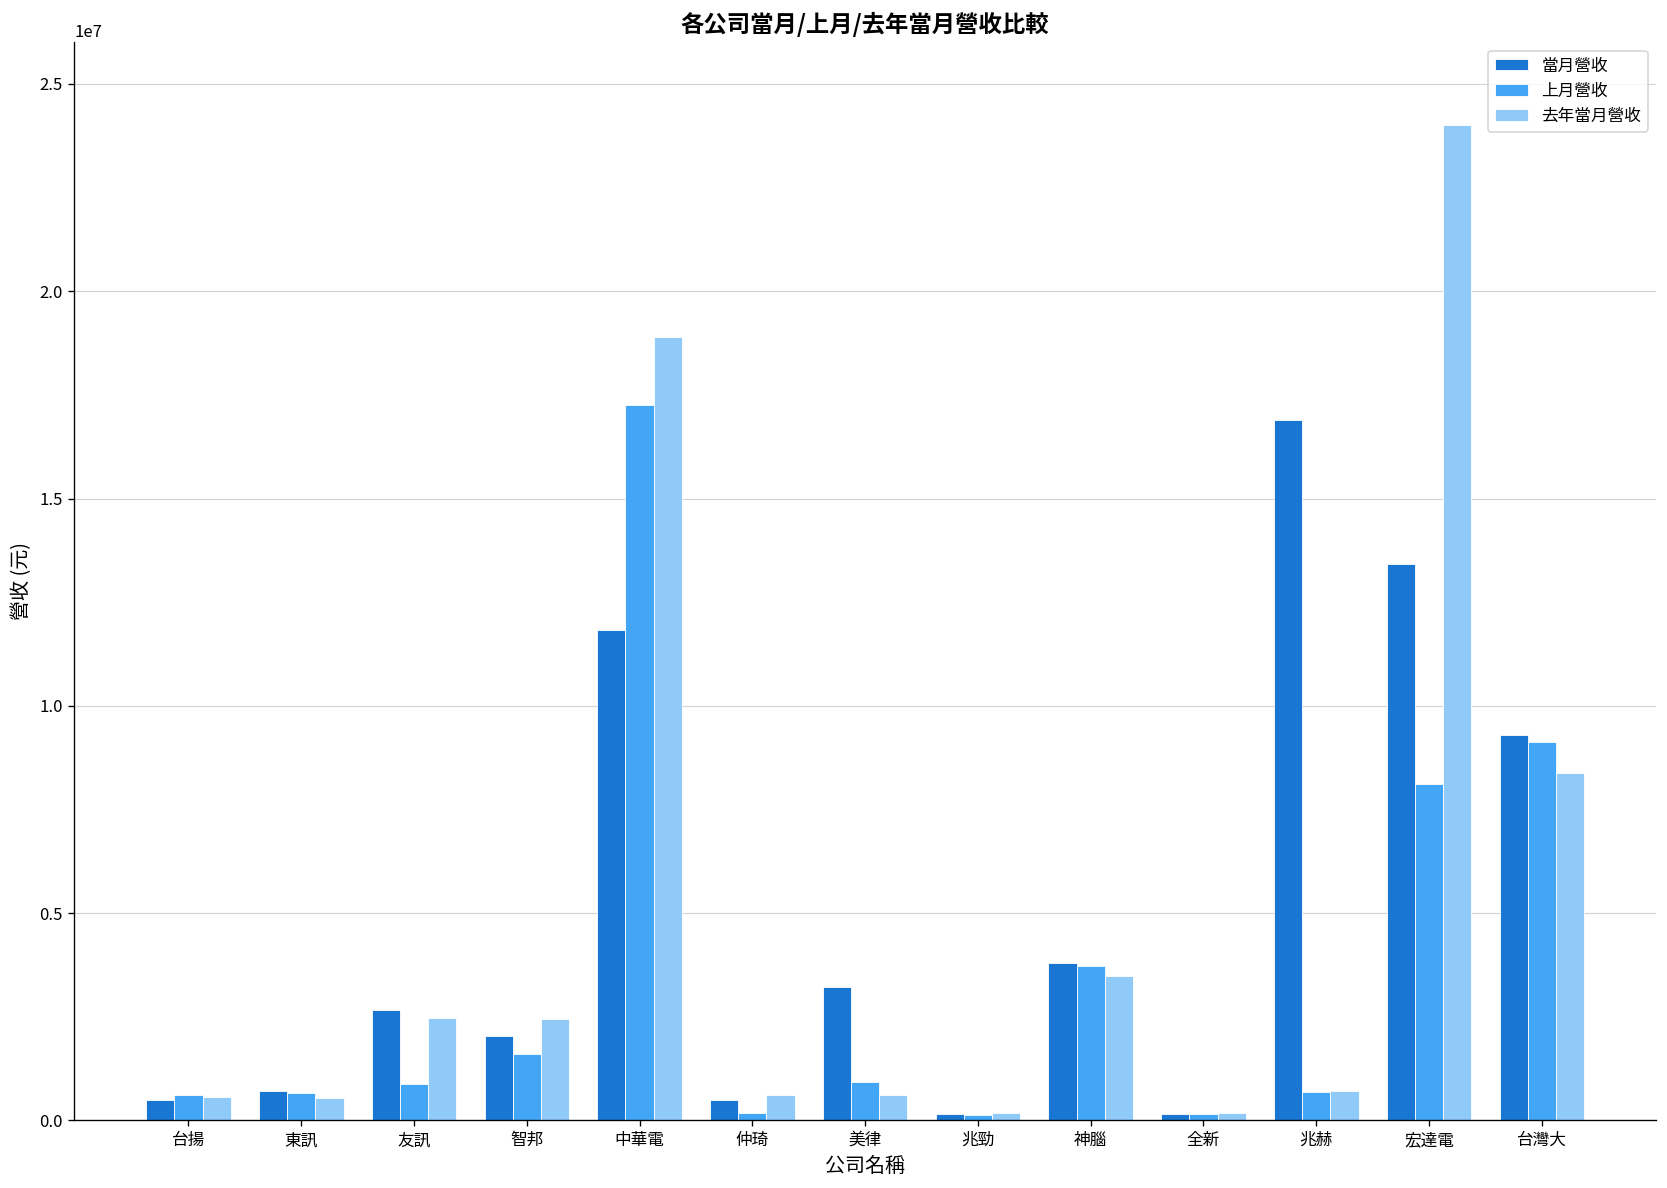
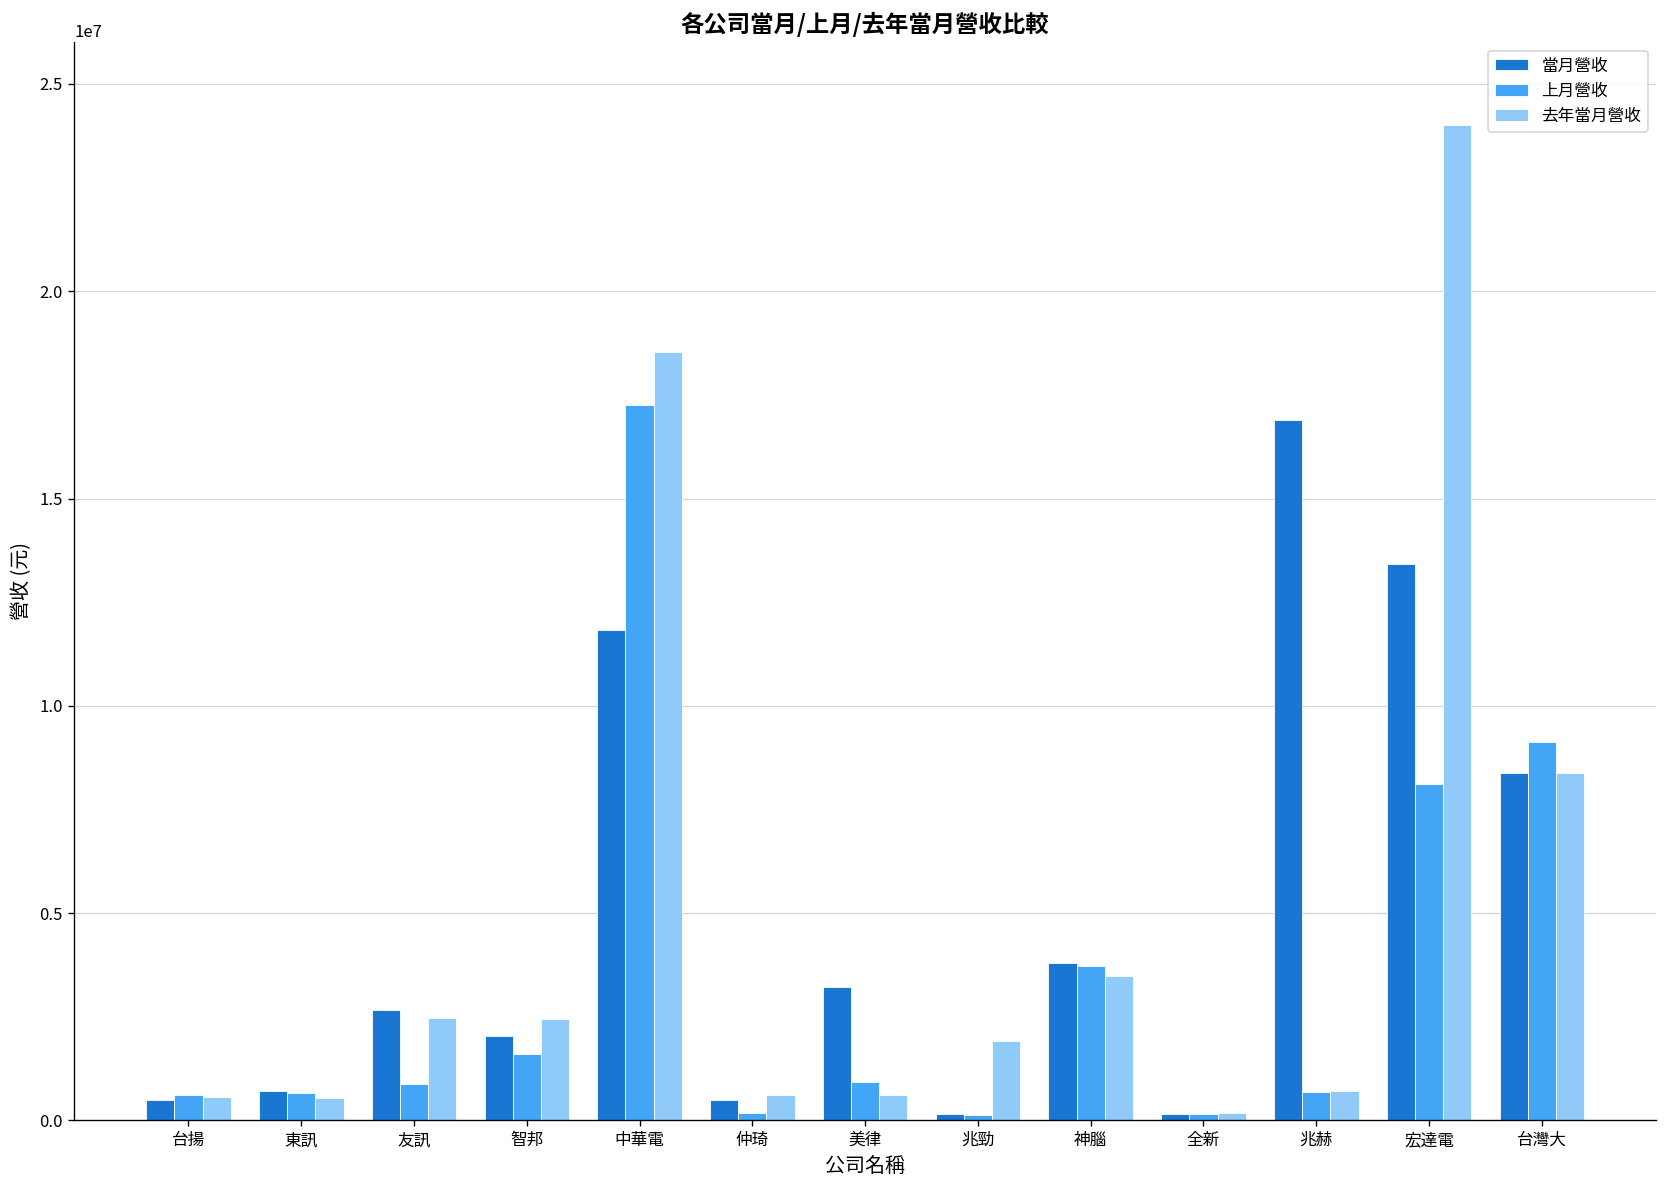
  {
    "當月營收": {
      "台揚": 500000,
      "東訊": 700000,
      "友訊": 2700000,
      "智邦": 2000000,
      "中華電": 11800000,
      "仲琦": 500000,
      "美律": 3200000,
      "兆勁": 200000,
      "神腦": 3800000,
      "全新": 200000,
      "兆赫": 16900000,
      "宏達電": 13400000,
-     "台灣大": 9300000
+     "台灣大": 8400000
    },
    "上月營收": {
      "台揚": 600000,
      "東訊": 700000,
      "友訊": 900000,
      "智邦": 1600000,
      "中華電": 17200000,
      "仲琦": 200000,
      "美律": 900000,
      "兆勁": 100000,
      "神腦": 3700000,
      "全新": 200000,
      "兆赫": 700000,
      "宏達電": 8100000,
      "台灣大": 9100000
    },
    "去年當月營收": {
      "台揚": 600000,
      "東訊": 500000,
      "友訊": 2500000,
      "智邦": 2400000,
-     "中華電": 18900000,
+     "中華電": 18500000,
      "仲琦": 600000,
      "美律": 600000,
-     "兆勁": 200000,
+     "兆勁": 1900000,
      "神腦": 3500000,
      "全新": 200000,
      "兆赫": 700000,
      "宏達電": 24000000,
      "台灣大": 8400000
    }
  }
